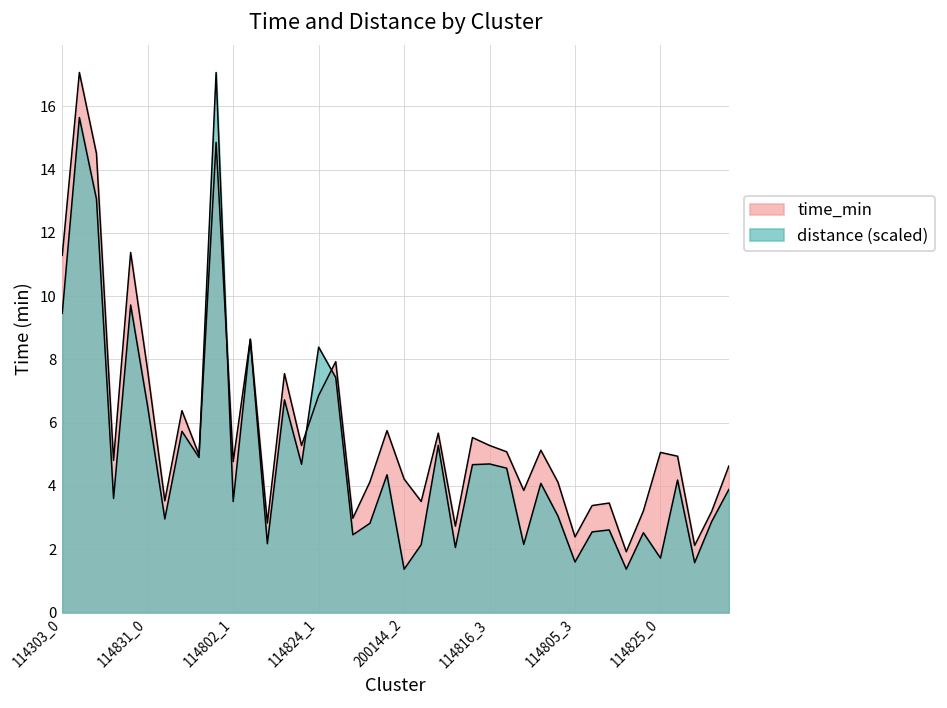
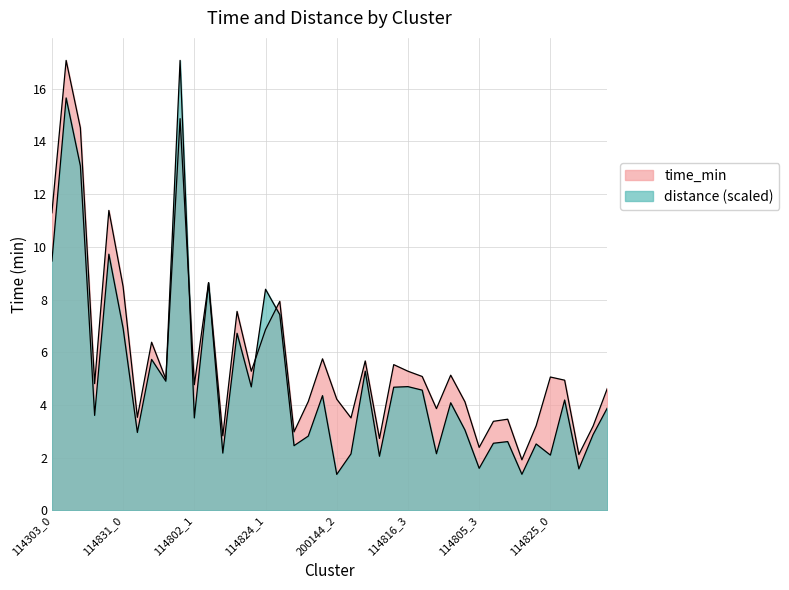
  {
    "time_min": {
      "114303_0": 11.3,
-     "114831_0": 7.6,
+     "114831_0": 8.5,
      "114802_1": 4.8,
      "114824_1": 6.9,
      "200144_2": 4.2,
      "114816_3": 5.3,
      "114805_3": 2.4,
      "114825_0": 5.1
    },
    "distance (scaled)": {
      "114303_0": 9.5,
-     "114831_0": 6.5,
+     "114831_0": 6.9,
      "114802_1": 3.5,
      "114824_1": 8.4,
      "200144_2": 1.4,
      "114816_3": 4.7,
      "114805_3": 1.6,
-     "114825_0": 1.7
+     "114825_0": 2.1
    }
  }
